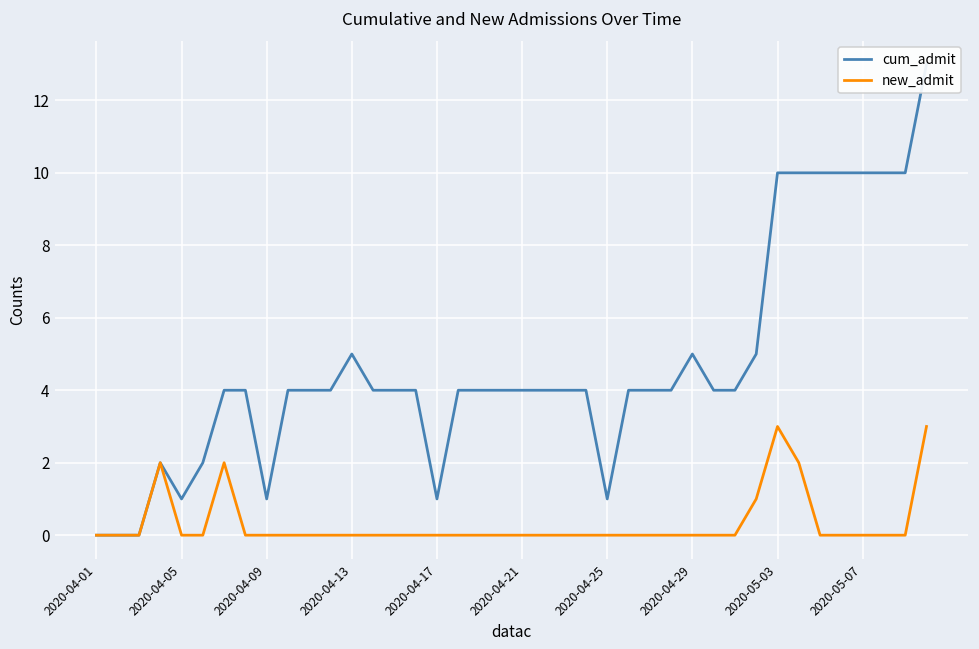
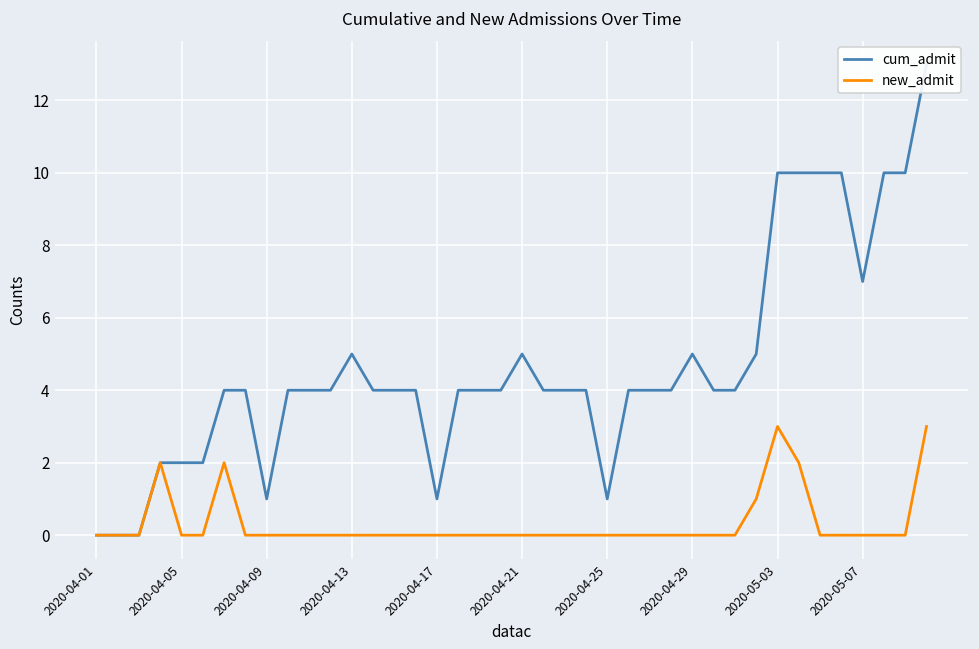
  {
    "cum_admit": {
-     "2020-04-05": 1,
+     "2020-04-05": 2,
      "2020-04-09": 1,
      "2020-04-13": 5,
      "2020-04-17": 1,
-     "2020-04-21": 4,
+     "2020-04-21": 5,
      "2020-04-25": 1,
      "2020-04-29": 5,
      "2020-05-03": 10,
-     "2020-05-07": 10
+     "2020-05-07": 7
    },
    "new_admit": {
      "2020-04-05": 0,
      "2020-04-09": 0,
      "2020-04-13": 0,
      "2020-04-17": 0,
      "2020-04-21": 0,
      "2020-04-25": 0,
      "2020-04-29": 0,
      "2020-05-03": 3,
      "2020-05-07": 0
    }
  }
